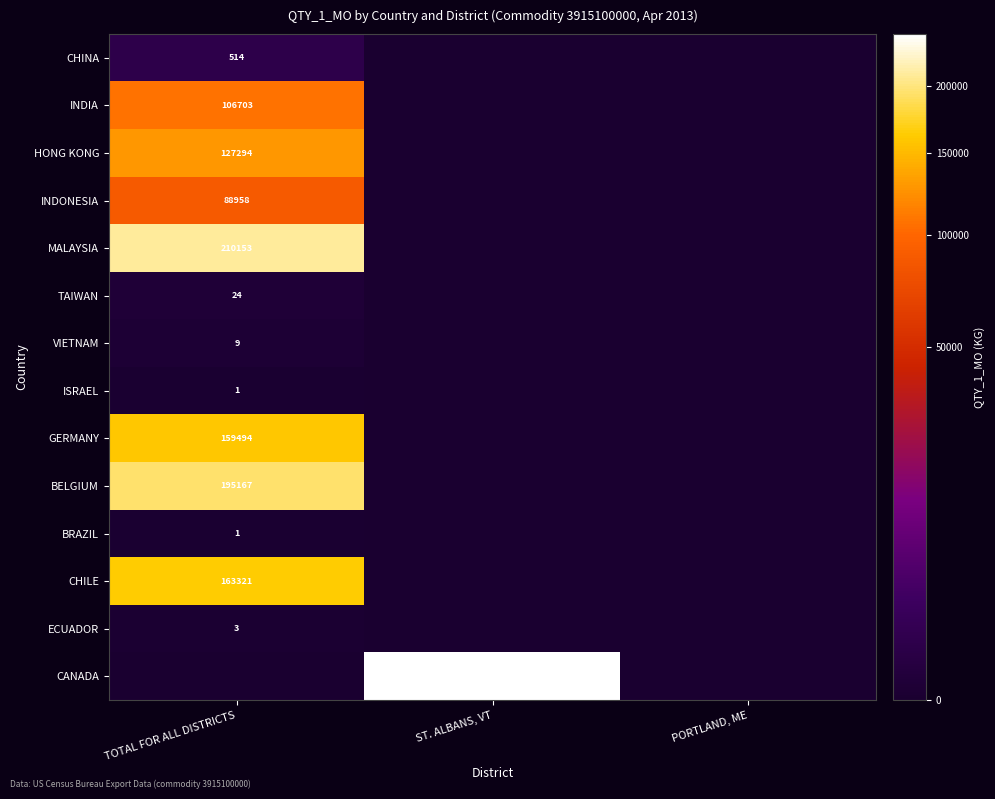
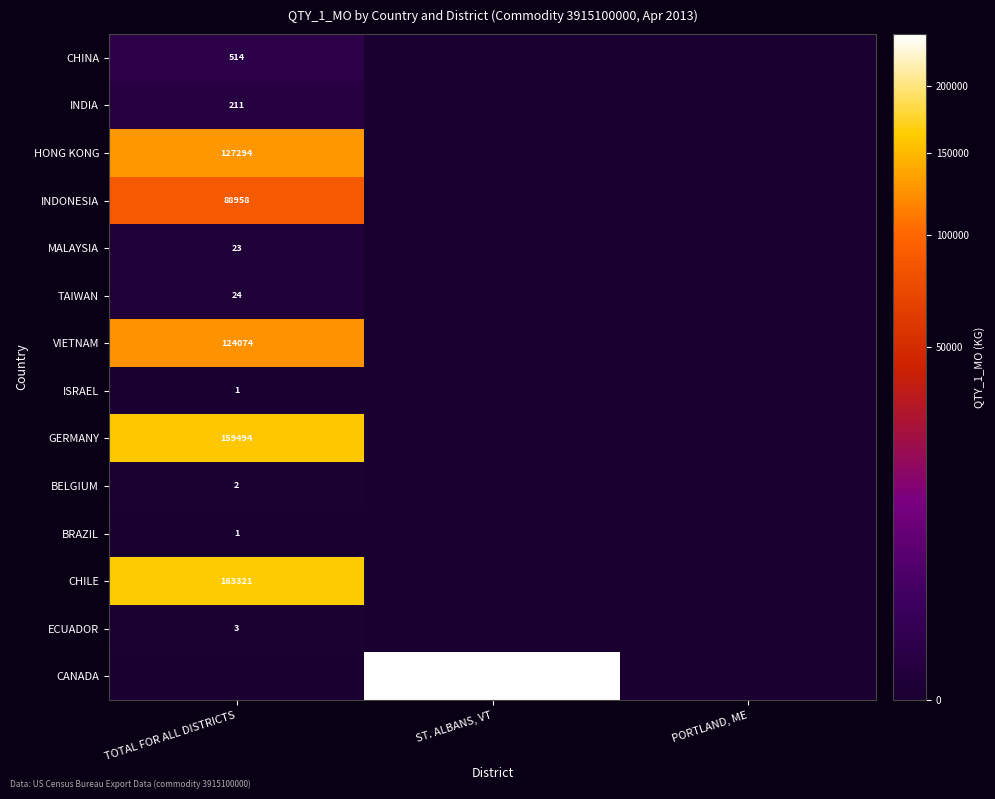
  {
    "CHINA": {
      "TOTAL FOR ALL DISTRICTS": 514
    },
    "INDIA": {
-     "TOTAL FOR ALL DISTRICTS": 106703
+     "TOTAL FOR ALL DISTRICTS": 211
    },
    "HONG KONG": {
      "TOTAL FOR ALL DISTRICTS": 127294
    },
    "INDONESIA": {
      "TOTAL FOR ALL DISTRICTS": 88958
    },
    "MALAYSIA": {
-     "TOTAL FOR ALL DISTRICTS": 210153
+     "TOTAL FOR ALL DISTRICTS": 23
    },
    "TAIWAN": {
      "TOTAL FOR ALL DISTRICTS": 24
    },
    "VIETNAM": {
-     "TOTAL FOR ALL DISTRICTS": 9
+     "TOTAL FOR ALL DISTRICTS": 124074
    },
    "ISRAEL": {
      "TOTAL FOR ALL DISTRICTS": 1
    },
    "GERMANY": {
      "TOTAL FOR ALL DISTRICTS": 159494
    },
    "BELGIUM": {
-     "TOTAL FOR ALL DISTRICTS": 195167
+     "TOTAL FOR ALL DISTRICTS": 2
    },
    "BRAZIL": {
      "TOTAL FOR ALL DISTRICTS": 1
    },
    "CHILE": {
      "TOTAL FOR ALL DISTRICTS": 163321
    },
    "ECUADOR": {
      "TOTAL FOR ALL DISTRICTS": 3
    }
  }
